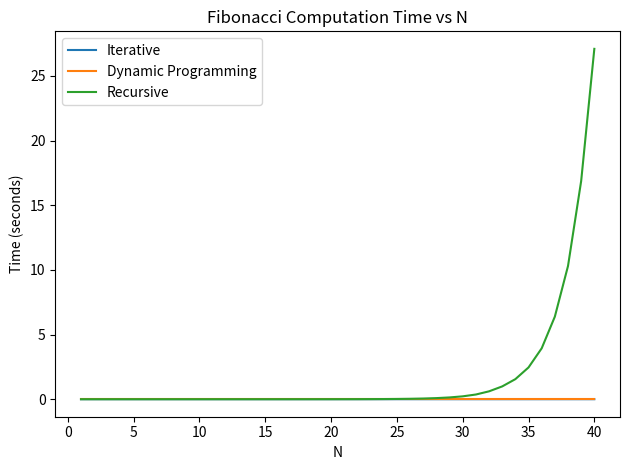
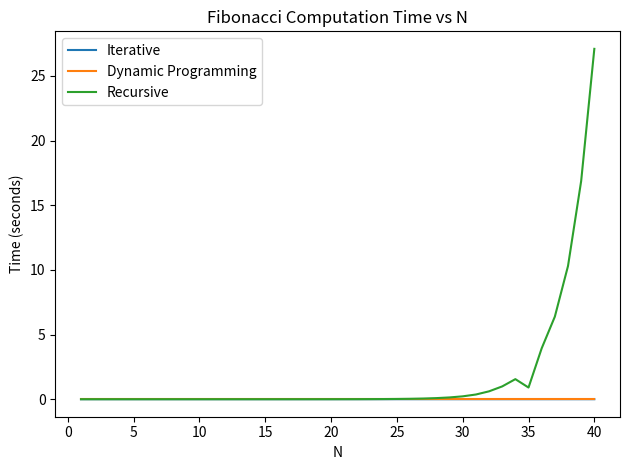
  {
    "Dynamic Programming": {
      "30": 0.0,
      "35": 0.0,
      "40": 0.0
    },
    "Recursive": {
      "30": 0.2,
-     "35": 2.5,
+     "35": 0.9,
      "40": 27.1
    }
  }
